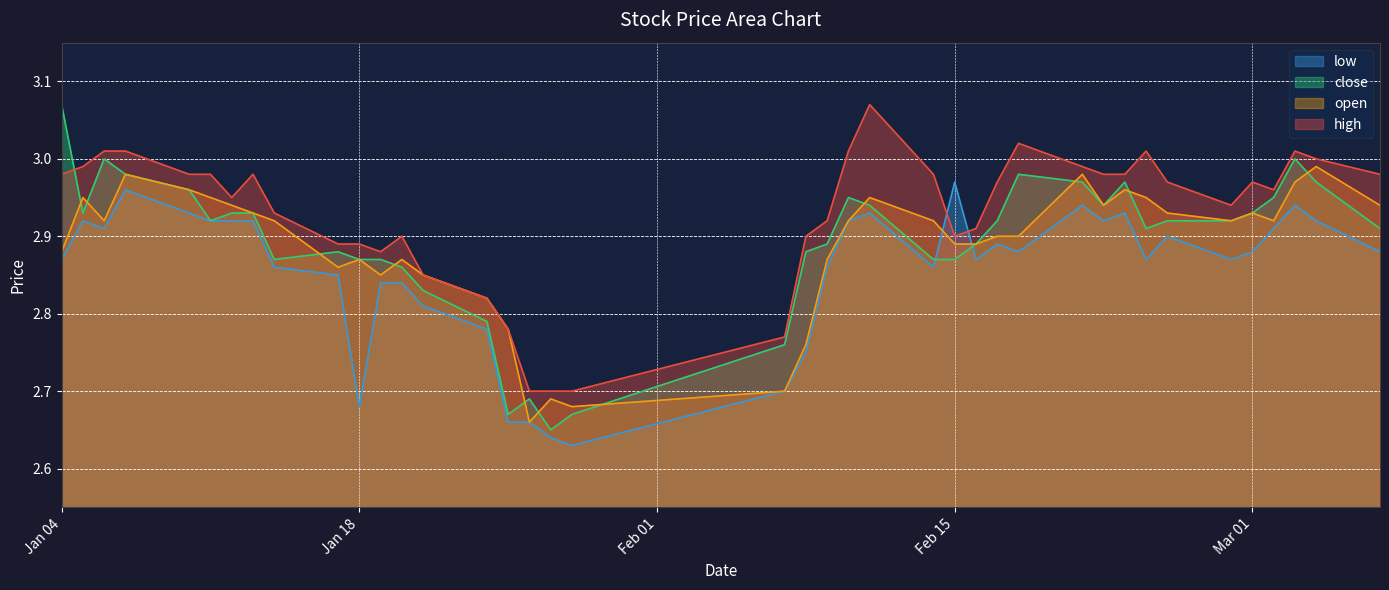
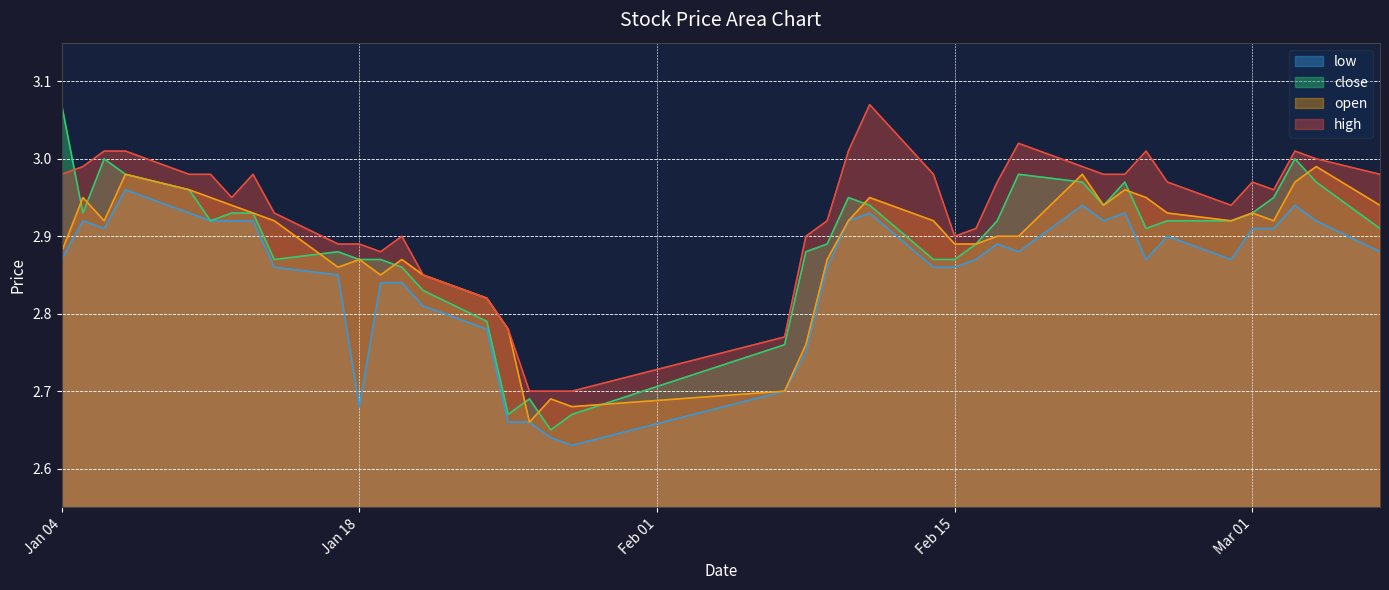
  {
    "low": {
      "Jan 04": 2.87,
      "Jan 18": 2.68,
-     "Feb 15": 2.97,
-     "Mar 01": 2.88
+     "Feb 15": 2.86,
+     "Mar 01": 2.91
    },
    "close": {
      "Jan 04": 3.07,
      "Feb 15": 2.87
    }
  }
